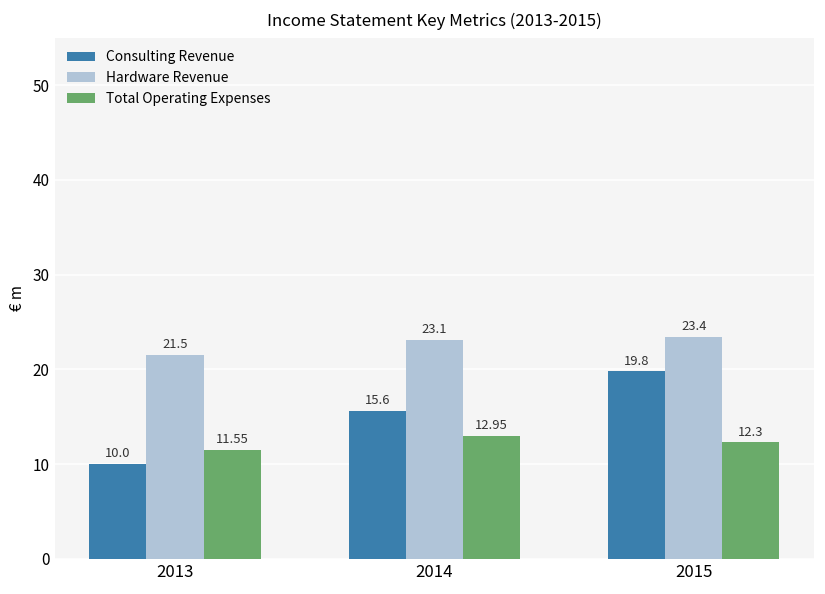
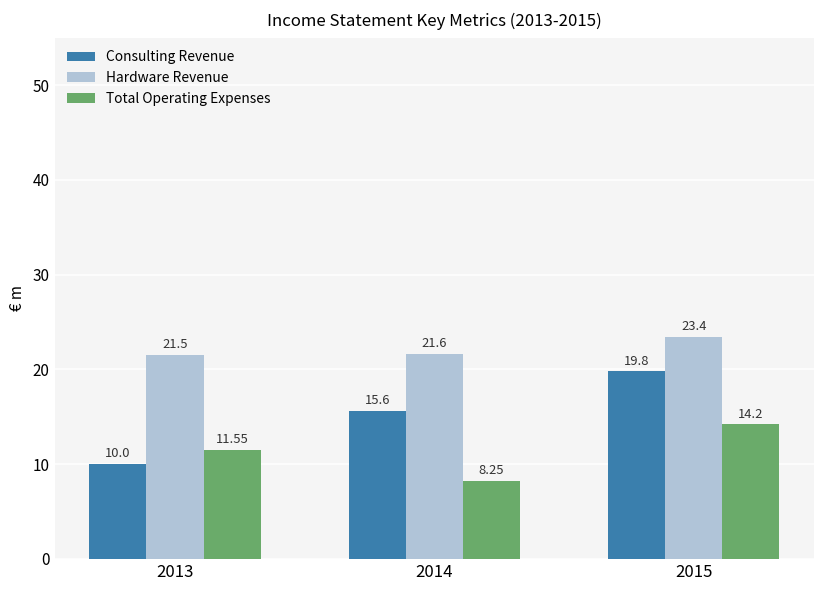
  {
    "Consulting Revenue": {
      "2013": 10.0,
      "2014": 15.6,
      "2015": 19.8
    },
    "Hardware Revenue": {
      "2013": 21.5,
-     "2014": 23.1,
+     "2014": 21.6,
      "2015": 23.4
    },
    "Total Operating Expenses": {
      "2013": 11.55,
-     "2014": 12.95,
-     "2015": 12.3
+     "2014": 8.25,
+     "2015": 14.2
    }
  }
